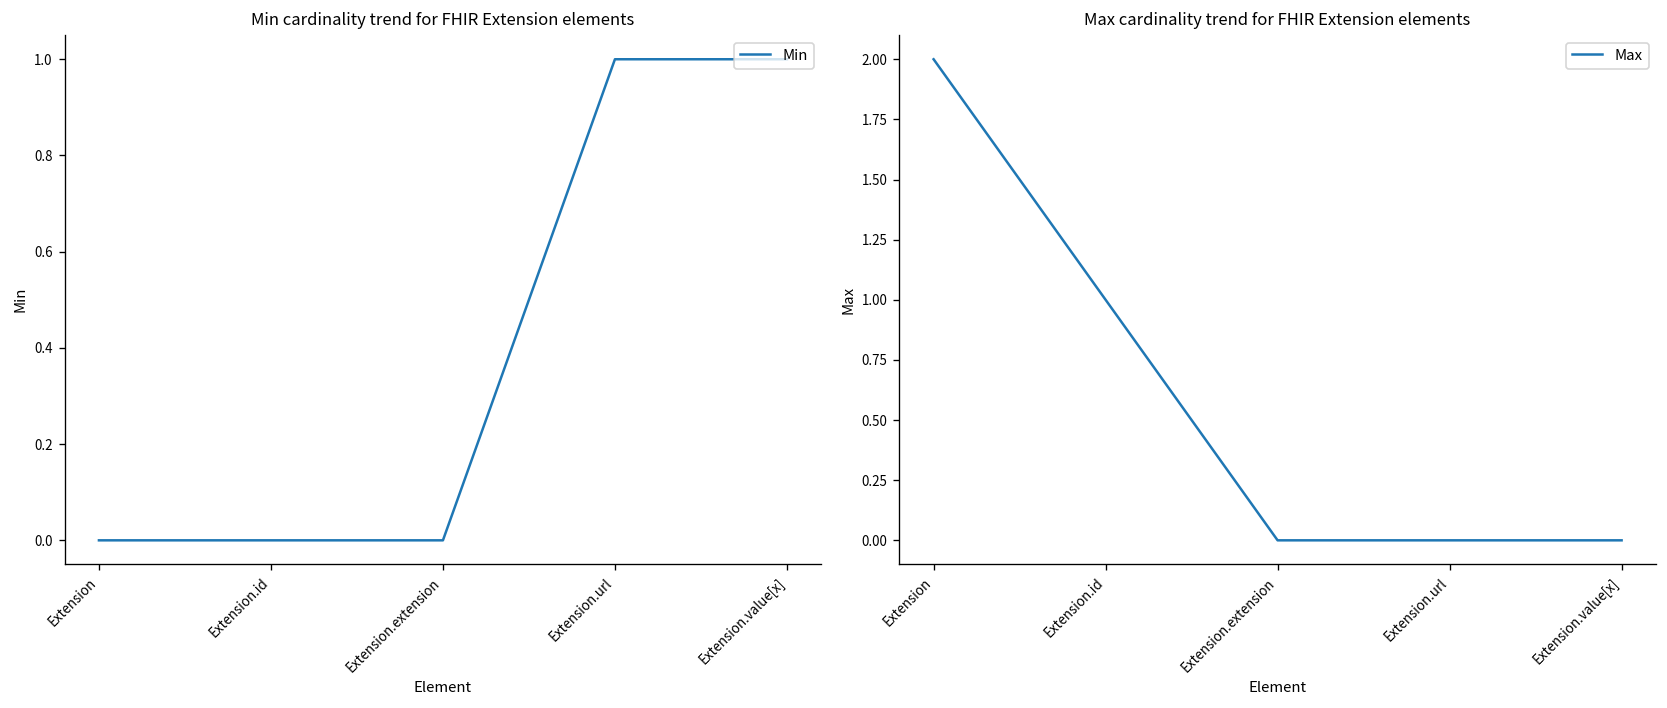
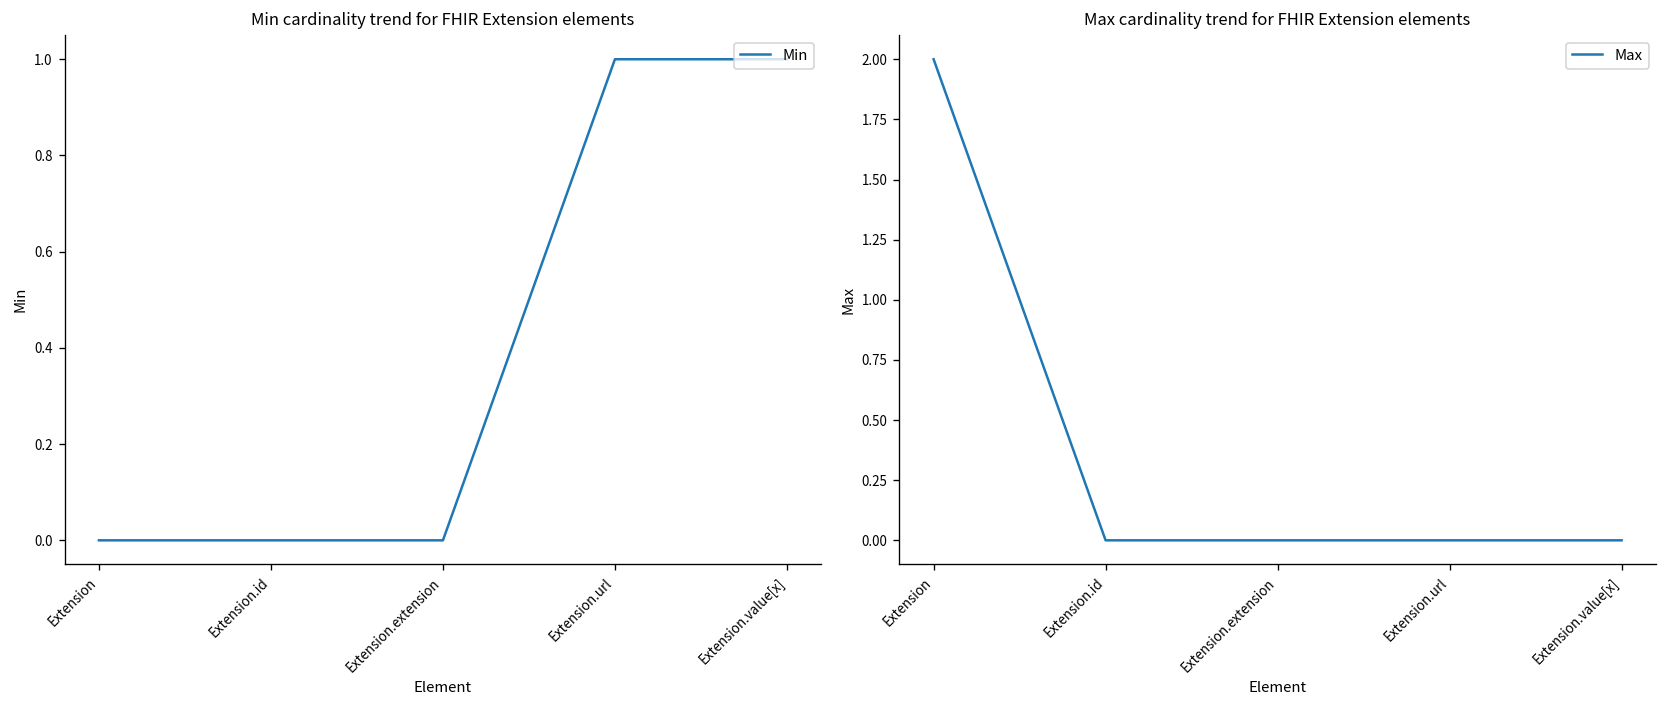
  {
    "Min cardinality trend for FHIR Extension elements": {
      "Extension": 0.00,
      "Extension.id": 0.00,
      "Extension.extension": 0.00,
      "Extension.url": 1.00
    },
    "Max cardinality trend for FHIR Extension elements": {
      "Extension": 2,
-     "Extension.id": 1,
+     "Extension.id": 0,
      "Extension.extension": 0,
      "Extension.url": 0,
      "Extension.value[x]": 0
    }
  }
